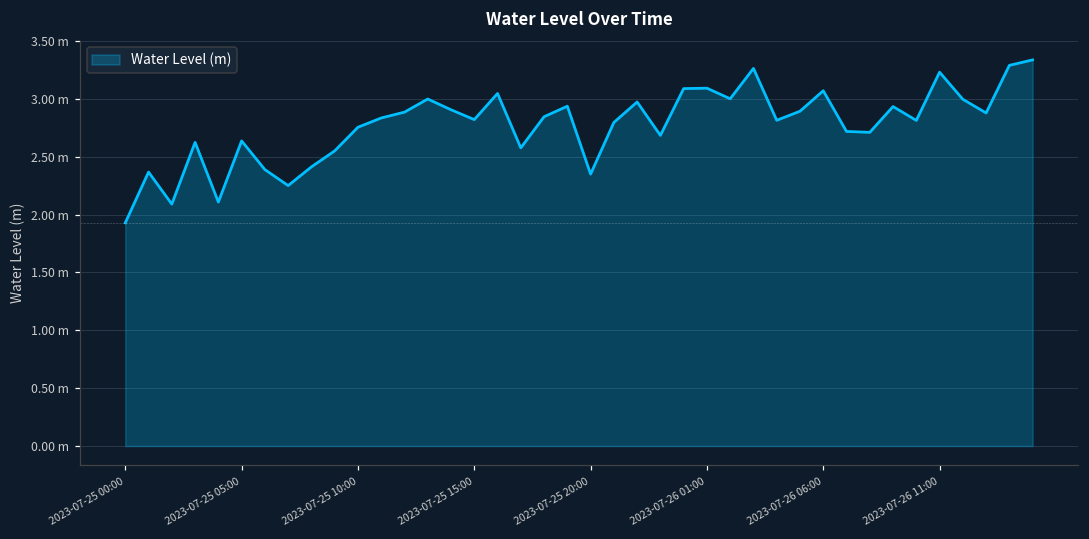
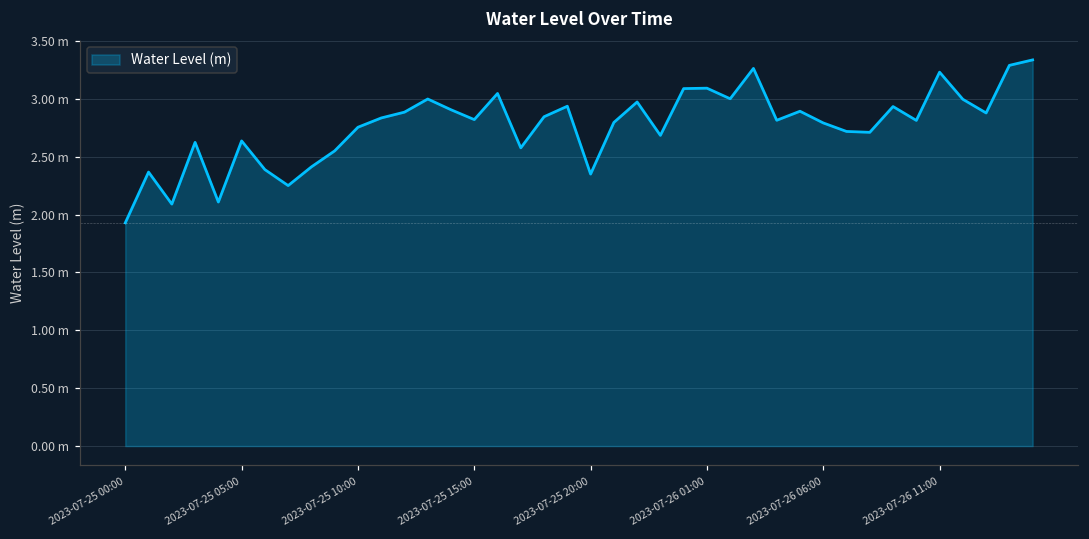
  {
    "2023-07-25 00:00": "1.93 m",
    "2023-07-25 05:00": "2.64 m",
    "2023-07-25 10:00": "2.75 m",
    "2023-07-25 15:00": "2.82 m",
    "2023-07-25 20:00": "2.35 m",
    "2023-07-26 01:00": "3.09 m",
-   "2023-07-26 06:00": "3.07 m",
+   "2023-07-26 06:00": "2.79 m",
    "2023-07-26 11:00": "3.23 m"
  }
